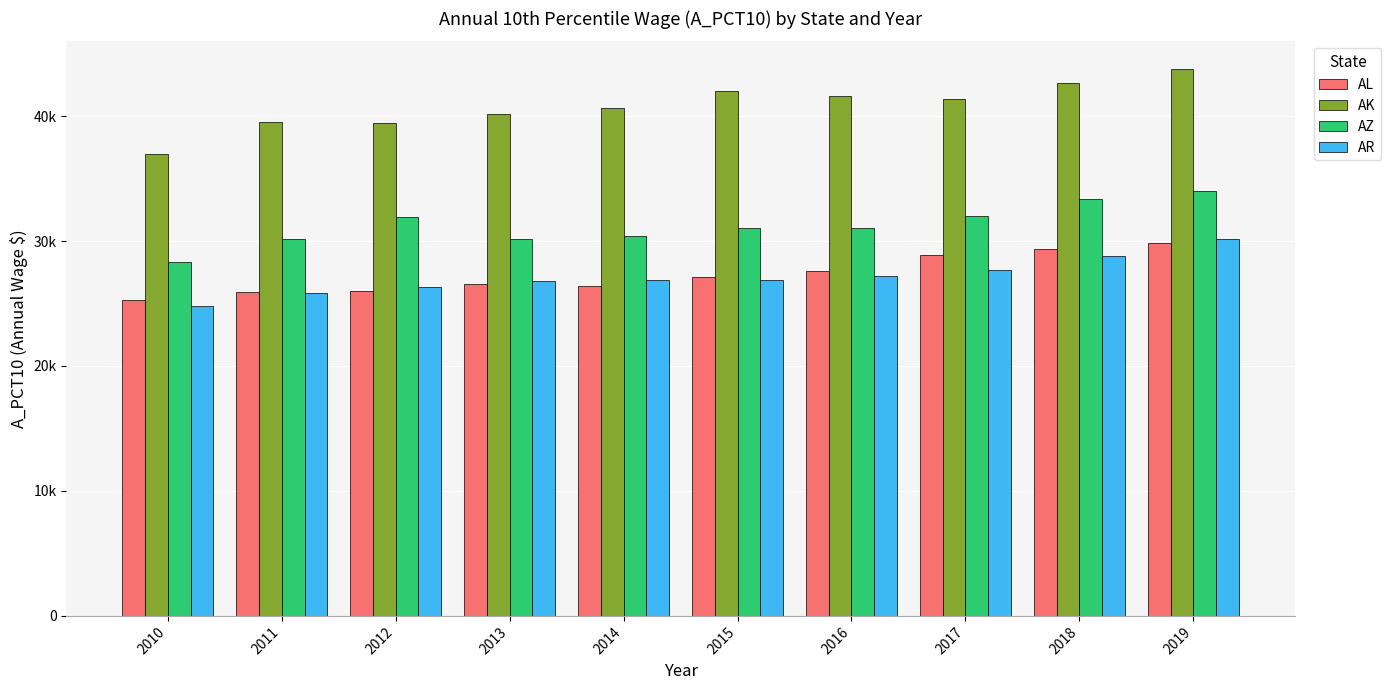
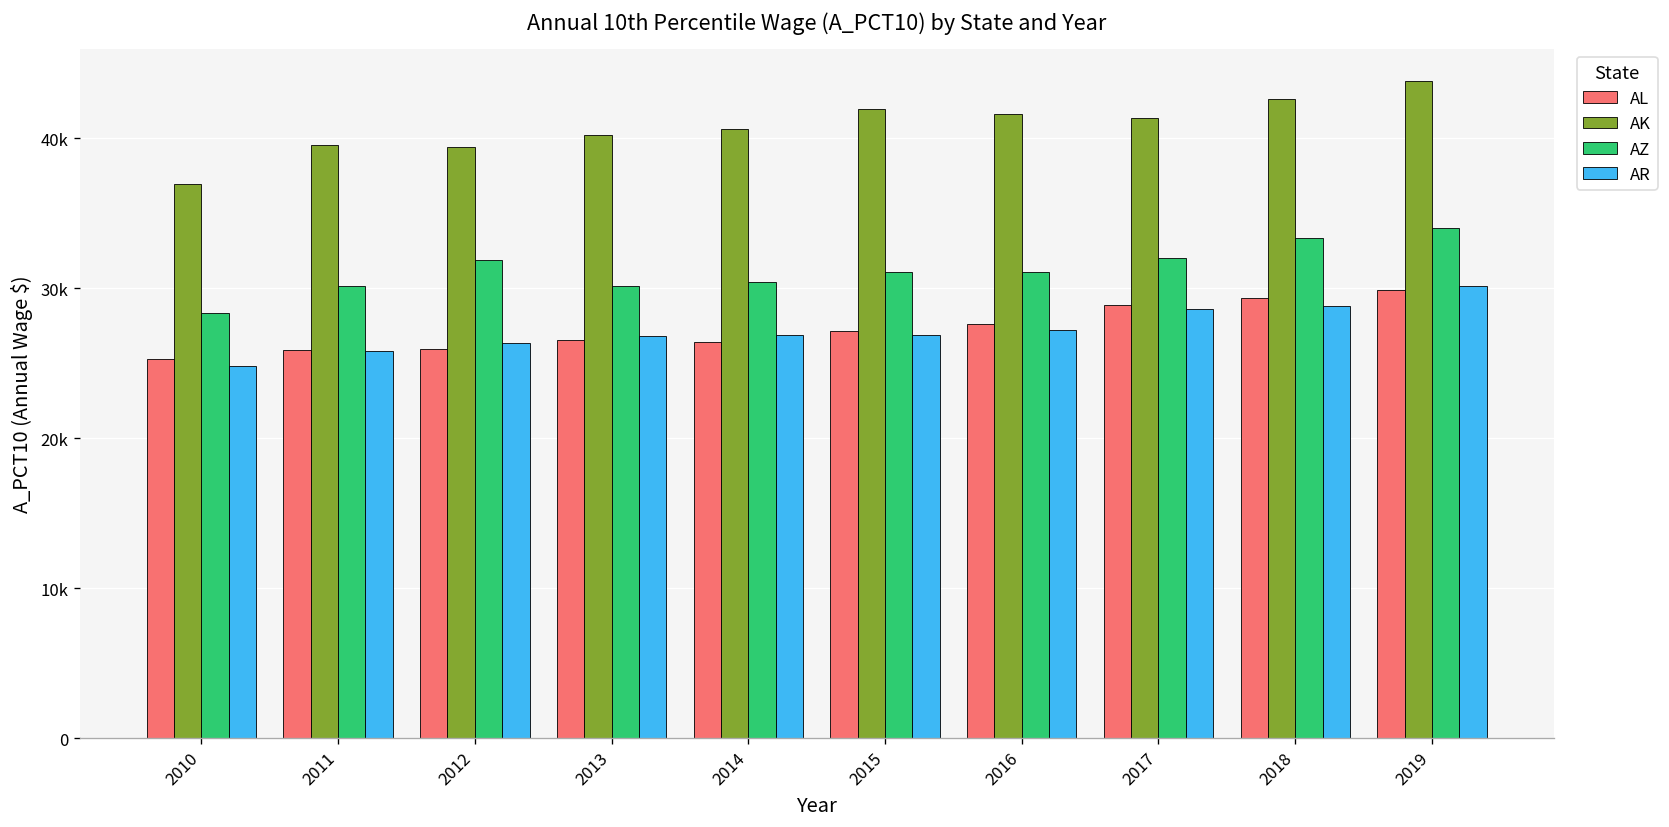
  {
    "AL": {
      "2010": 25300,
      "2011": 25900,
      "2012": 26000,
      "2013": 26600,
      "2014": 26400,
      "2015": 27200,
      "2016": 27600,
      "2017": 28900,
      "2018": 29400,
      "2019": 29900
    },
    "AK": {
      "2010": 36900,
      "2011": 39500,
      "2012": 39500,
      "2013": 40200,
      "2014": 40600,
      "2015": 42000,
      "2016": 41600,
      "2017": 41300,
      "2018": 42600,
      "2019": 43800
    },
    "AZ": {
      "2010": 28400,
      "2011": 30200,
      "2012": 31900,
      "2013": 30100,
      "2014": 30400,
      "2015": 31100,
      "2016": 31100,
      "2017": 32000,
      "2018": 33400,
      "2019": 34000
    },
    "AR": {
      "2010": 24800,
      "2011": 25800,
      "2012": 26300,
      "2013": 26800,
      "2014": 26900,
      "2015": 26900,
      "2016": 27200,
-     "2017": 27700,
+     "2017": 28600,
      "2018": 28800,
      "2019": 30100
    }
  }
